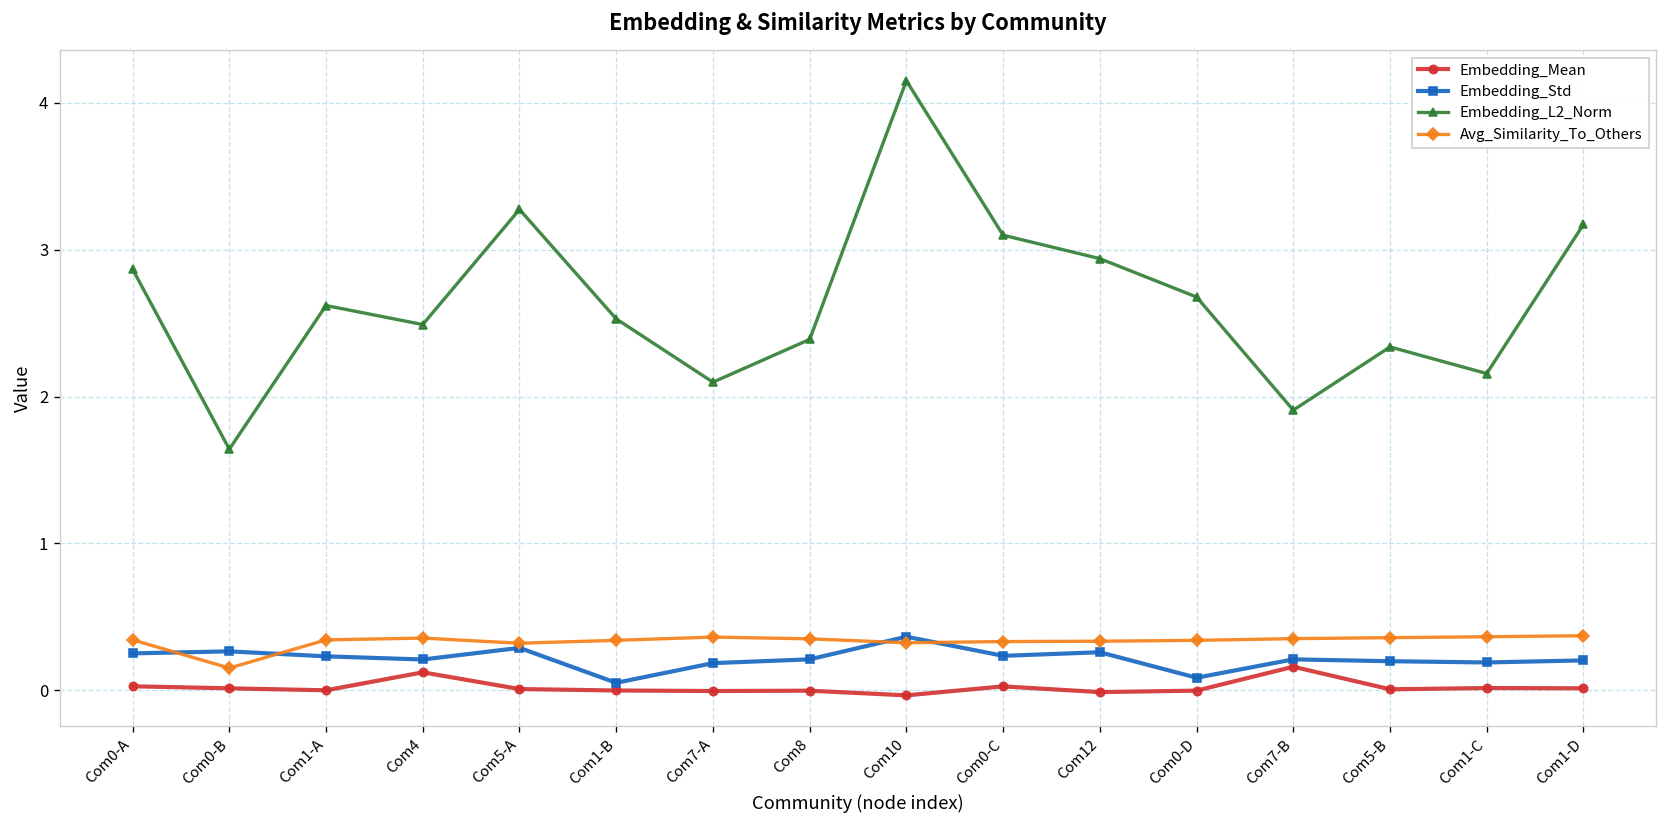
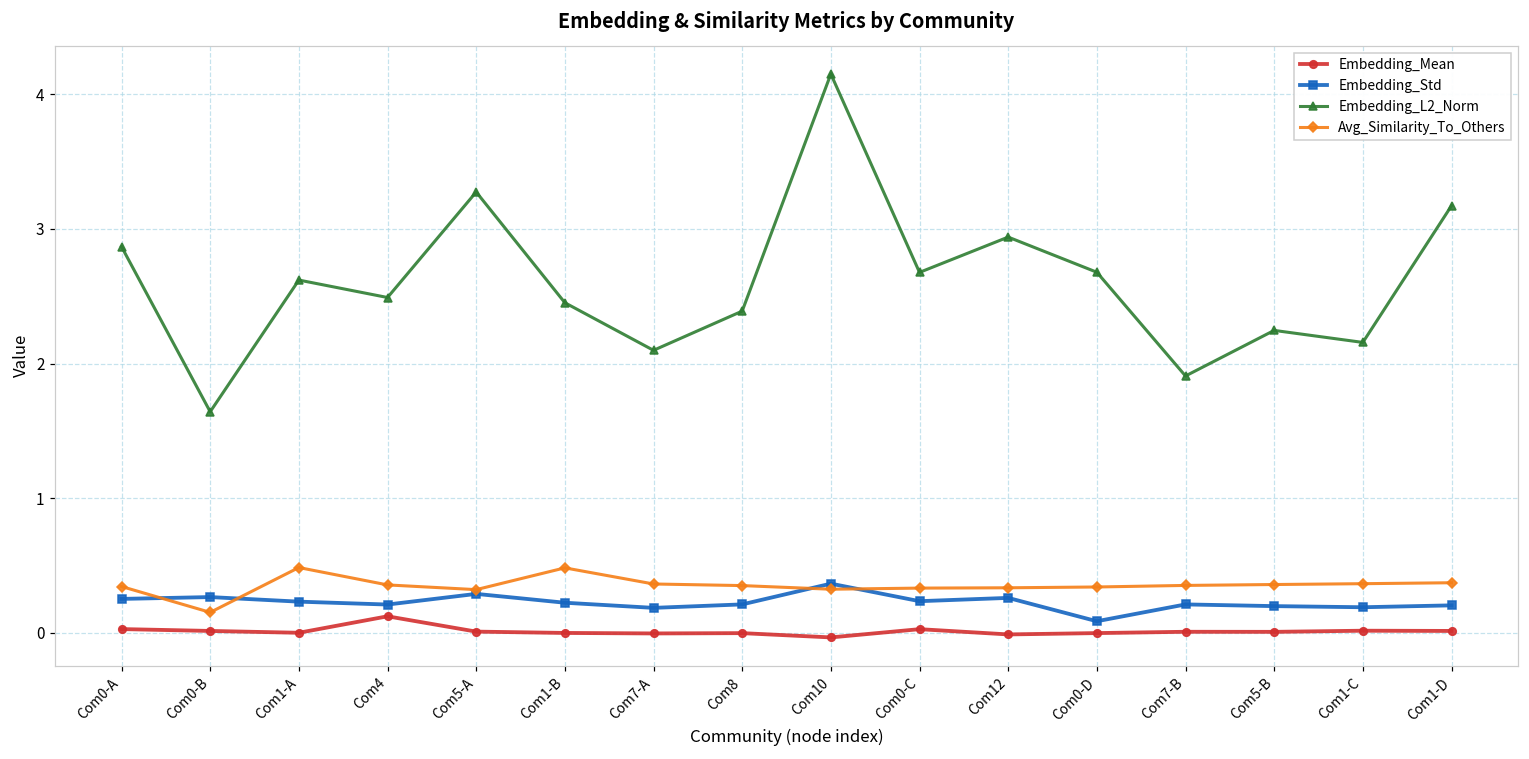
  {
    "Embedding_Mean": {
      "Com0-A": 0.03,
      "Com0-B": 0.01,
      "Com1-A": 0.00,
      "Com4": 0.12,
      "Com5-A": 0.01,
      "Com1-B": 0.00,
      "Com7-A": 0.00,
      "Com8": 0.00,
      "Com10": -0.03,
      "Com0-C": 0.03,
      "Com12": -0.01,
      "Com0-D": 0.00,
-     "Com7-B": 0.16,
+     "Com7-B": 0.01,
      "Com5-B": 0.01,
      "Com1-C": 0.02,
      "Com1-D": 0.01
    },
    "Embedding_Std": {
      "Com0-A": 0.25,
      "Com0-B": 0.27,
      "Com1-A": 0.23,
      "Com4": 0.21,
      "Com5-A": 0.29,
-     "Com1-B": 0.05,
+     "Com1-B": 0.22,
      "Com7-A": 0.19,
      "Com8": 0.21,
      "Com10": 0.37,
      "Com0-C": 0.24,
      "Com12": 0.26,
      "Com0-D": 0.09,
      "Com7-B": 0.21,
      "Com5-B": 0.20,
      "Com1-C": 0.19,
      "Com1-D": 0.20
    },
    "Embedding_L2_Norm": {
      "Com0-A": 2.87,
      "Com0-B": 1.64,
      "Com1-A": 2.62,
      "Com4": 2.49,
      "Com5-A": 3.27,
-     "Com1-B": 2.53,
+     "Com1-B": 2.45,
      "Com7-A": 2.10,
      "Com8": 2.39,
      "Com10": 4.15,
-     "Com0-C": 3.10,
+     "Com0-C": 2.68,
      "Com12": 2.94,
      "Com0-D": 2.68,
      "Com7-B": 1.91,
-     "Com5-B": 2.34,
+     "Com5-B": 2.25,
      "Com1-C": 2.16,
      "Com1-D": 3.17
    },
    "Avg_Similarity_To_Others": {
      "Com0-A": 0.34,
      "Com0-B": 0.15,
-     "Com1-A": 0.34,
+     "Com1-A": 0.48,
      "Com4": 0.36,
      "Com5-A": 0.32,
-     "Com1-B": 0.34,
+     "Com1-B": 0.48,
      "Com7-A": 0.36,
      "Com8": 0.35,
      "Com10": 0.32,
      "Com0-C": 0.33,
      "Com12": 0.33,
      "Com0-D": 0.34,
      "Com7-B": 0.35,
      "Com5-B": 0.36,
      "Com1-C": 0.36,
      "Com1-D": 0.37
    }
  }
